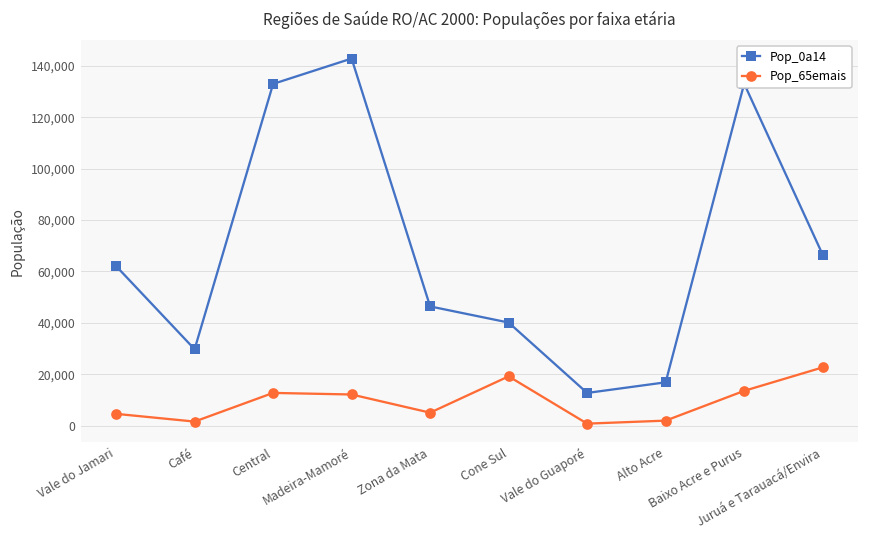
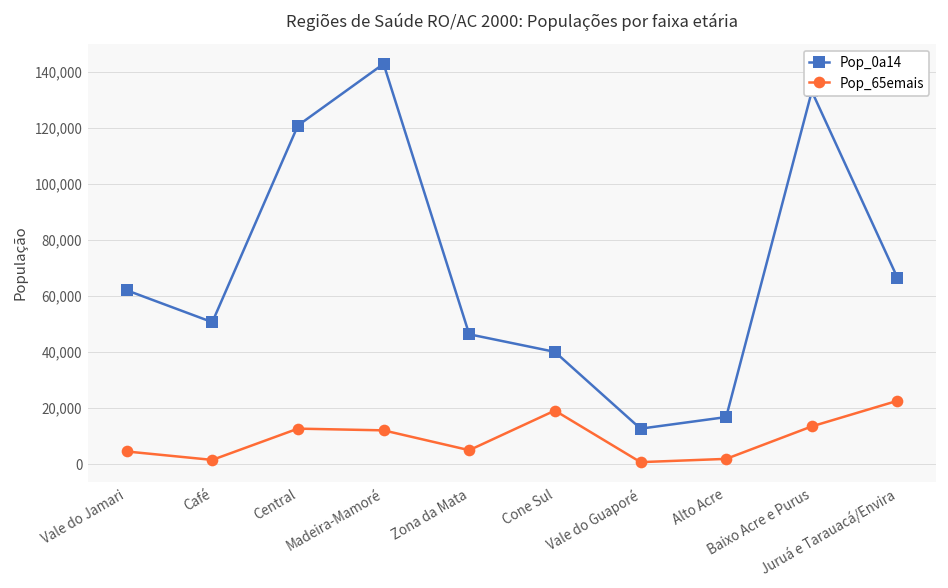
  {
    "Pop_0a14": {
      "Vale do Jamari": "62,000",
-     "Café": "30,000",
-     "Central": "133,000",
+     "Café": "51,000",
+     "Central": "121,000",
      "Madeira-Mamoré": "143,000",
      "Zona da Mata": "46,000",
      "Cone Sul": "40,000",
      "Vale do Guaporé": "13,000",
      "Alto Acre": "17,000",
      "Juruá e Tarauacá/Envira": "67,000"
    },
    "Pop_65emais": {
      "Vale do Jamari": "5,000",
      "Café": "2,000",
      "Central": "13,000",
      "Madeira-Mamoré": "12,000",
      "Zona da Mata": "5,000",
      "Cone Sul": "19,000",
      "Vale do Guaporé": "1,000",
      "Alto Acre": "2,000",
      "Baixo Acre e Purus": "14,000",
      "Juruá e Tarauacá/Envira": "23,000"
    }
  }
